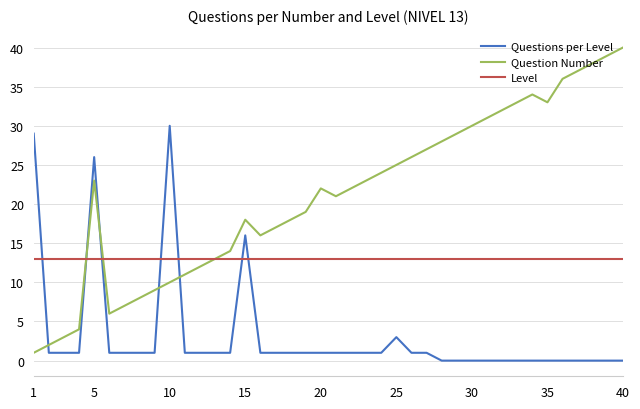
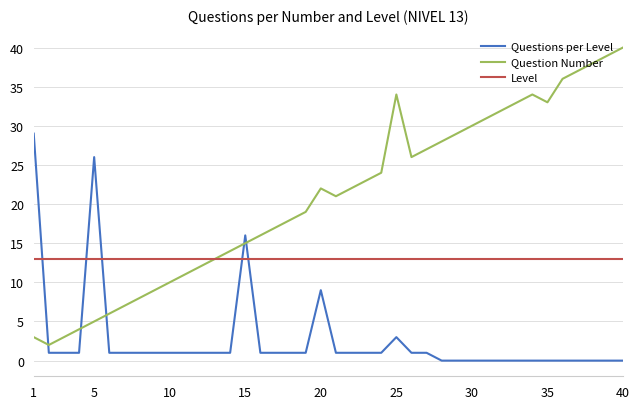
  {
    "Questions per Level": {
      "1": 29,
      "5": 26,
-     "10": 30,
+     "10": 1,
      "15": 16,
-     "20": 1,
+     "20": 9,
      "25": 3,
      "30": 0,
      "35": 0,
      "40": 0
    },
    "Question Number": {
-     "1": 1,
-     "5": 23,
+     "1": 3,
+     "5": 5,
      "10": 10,
-     "15": 18,
+     "15": 15,
      "20": 22,
-     "25": 25,
+     "25": 34,
      "30": 30,
      "35": 33,
      "40": 40
    },
    "Level": {
      "1": 13,
      "5": 13,
      "10": 13,
      "15": 13,
      "20": 13,
      "25": 13,
      "30": 13,
      "35": 13,
      "40": 13
    }
  }
